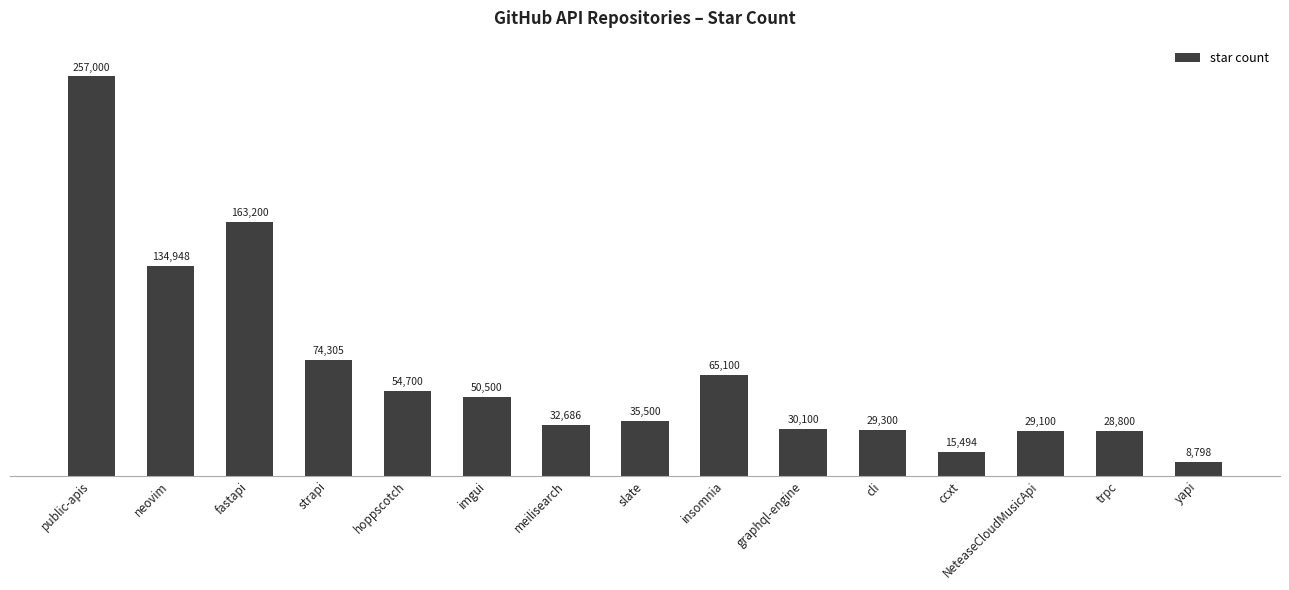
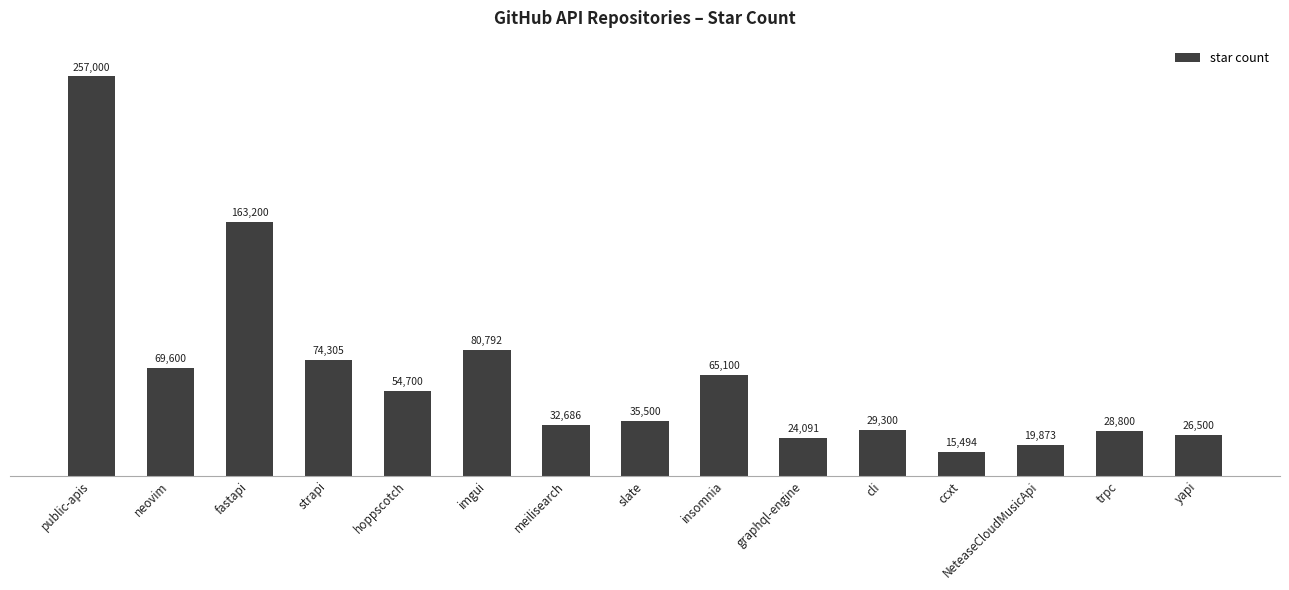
  {
    "public-apis": "257,000",
-   "neovim": "134,948",
+   "neovim": "69,600",
    "fastapi": "163,200",
    "strapi": "74,305",
    "hoppscotch": "54,700",
-   "imgui": "50,500",
+   "imgui": "80,792",
    "meilisearch": "32,686",
    "slate": "35,500",
    "insomnia": "65,100",
-   "graphql-engine": "30,100",
+   "graphql-engine": "24,091",
    "cli": "29,300",
    "ccxt": "15,494",
-   "NeteaseCloudMusicApi": "29,100",
+   "NeteaseCloudMusicApi": "19,873",
    "trpc": "28,800",
-   "yapi": "8,798"
+   "yapi": "26,500"
  }
